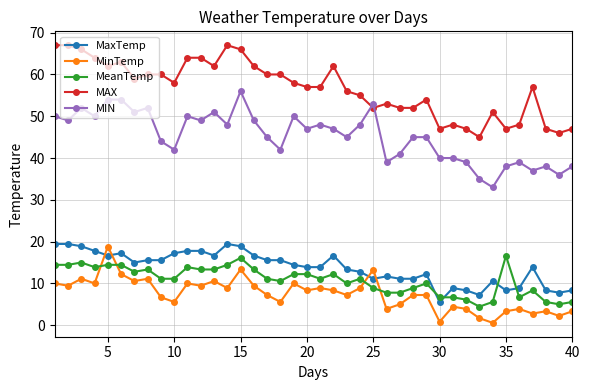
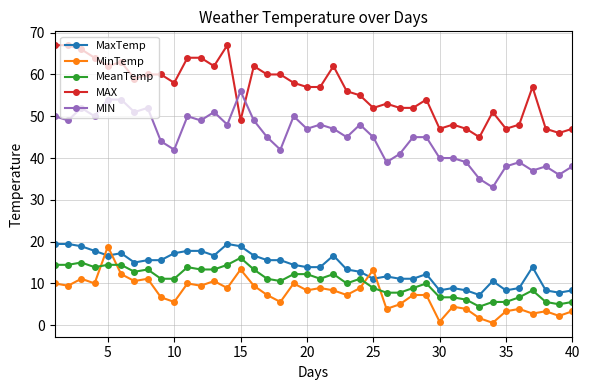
  {
    "MaxTemp": {
      "5": 17,
      "10": 17,
      "15": 19,
      "20": 14,
      "25": 11,
-     "30": 6,
+     "30": 8,
      "35": 8,
      "40": 8
    },
    "MinTemp": {
      "5": 19,
      "10": 6,
      "15": 13,
      "20": 8,
      "25": 13,
      "30": 1,
      "35": 3,
      "40": 3
    },
    "MeanTemp": {
      "5": 14,
      "10": 11,
      "15": 16,
      "20": 12,
      "25": 9,
      "30": 7,
-     "35": 17,
+     "35": 6,
      "40": 6
    },
    "MAX": {
      "10": 58,
-     "15": 66,
+     "15": 49,
      "20": 57,
      "25": 52,
      "30": 47,
      "35": 47,
      "40": 47
    },
    "MIN": {
      "10": 42,
      "15": 56,
      "20": 47,
-     "25": 53,
+     "25": 45,
      "30": 40,
      "35": 38,
      "40": 38
    }
  }
